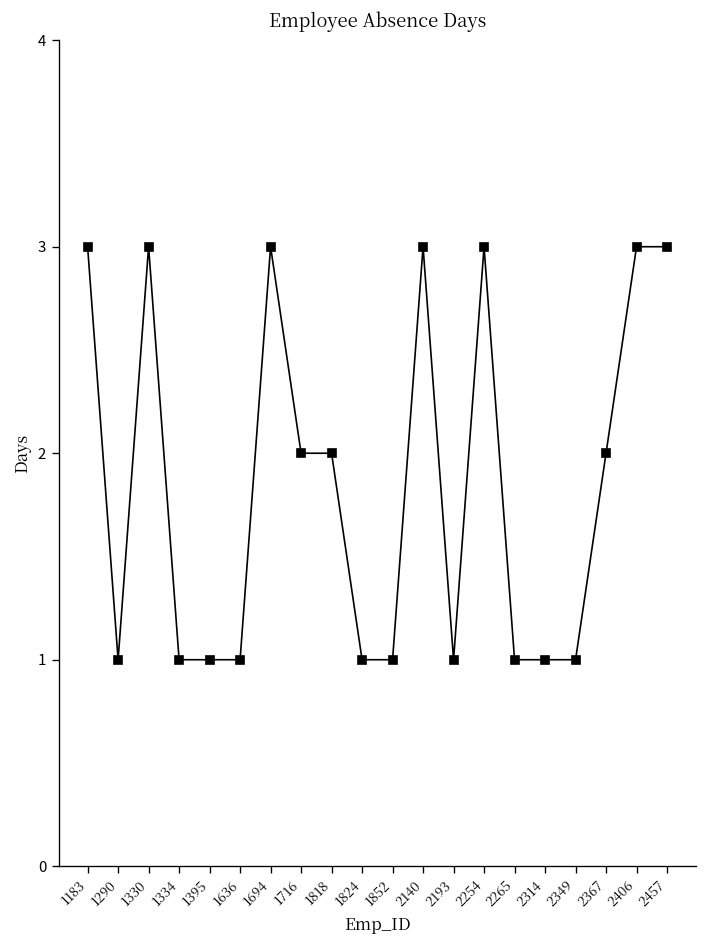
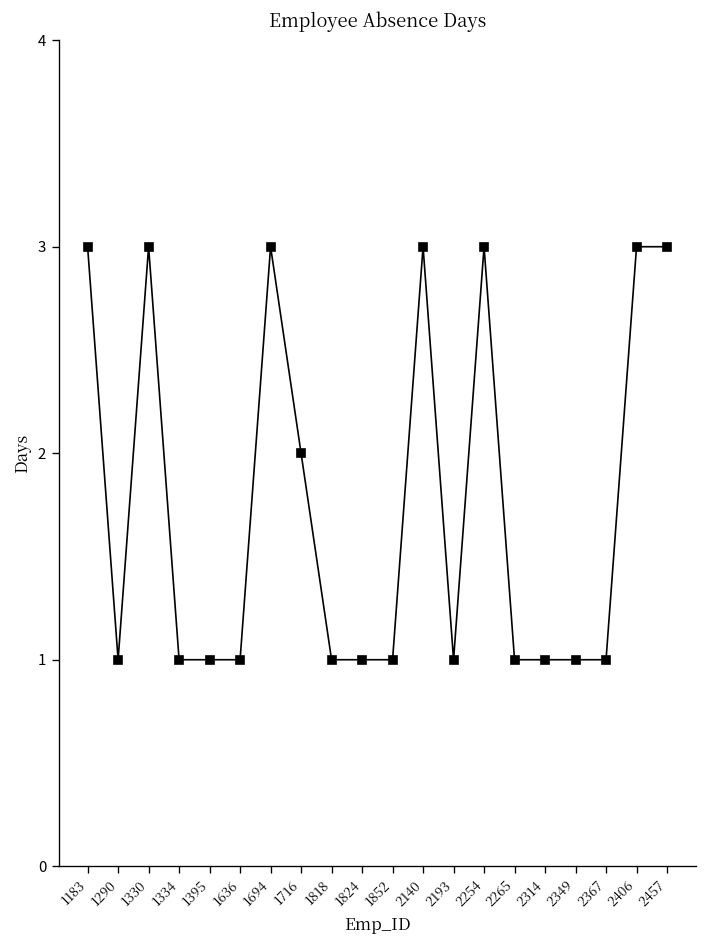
  {
    "1183": 3,
    "1290": 1,
    "1330": 3,
    "1334": 1,
    "1395": 1,
    "1636": 1,
    "1694": 3,
    "1716": 2,
-   "1818": 2,
+   "1818": 1,
    "1824": 1,
    "1852": 1,
    "2140": 3,
    "2193": 1,
    "2254": 3,
    "2265": 1,
    "2314": 1,
    "2349": 1,
-   "2367": 2,
+   "2367": 1,
    "2406": 3,
    "2457": 3
  }
